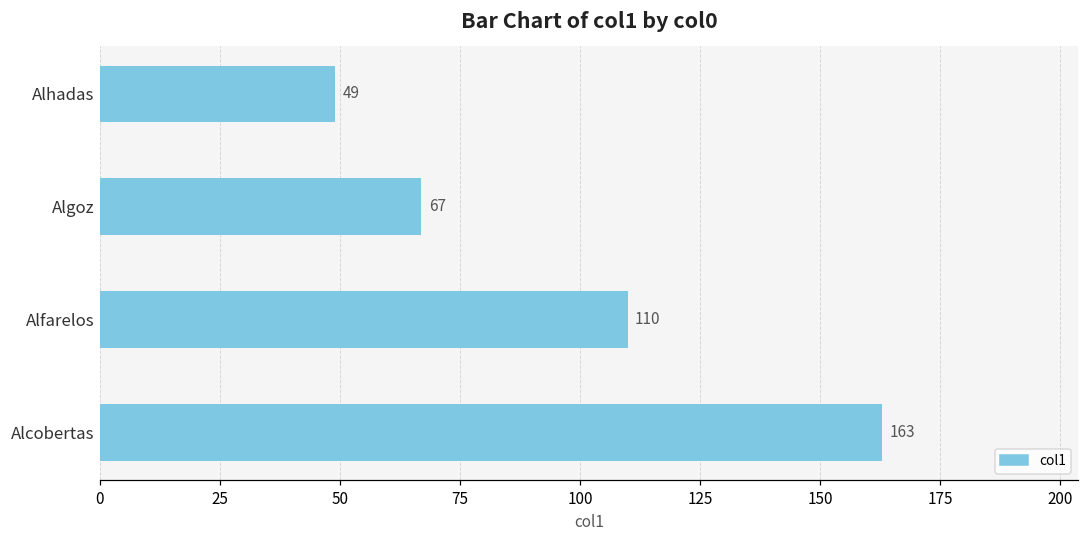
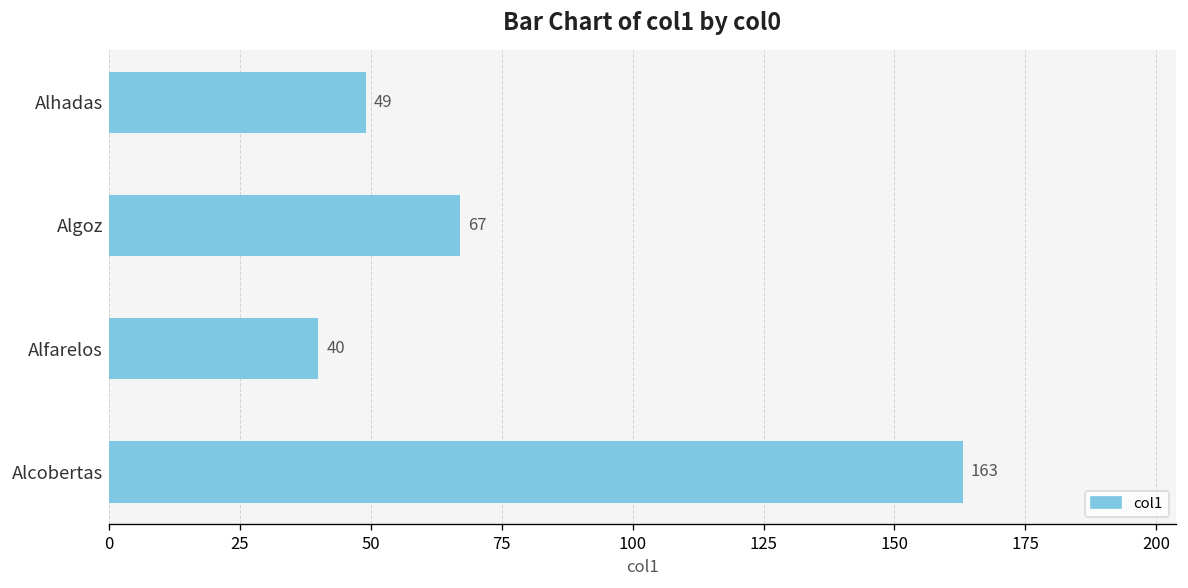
  {
    "Alhadas": 49,
    "Algoz": 67,
-   "Alfarelos": 110,
+   "Alfarelos": 40,
    "Alcobertas": 163
  }
